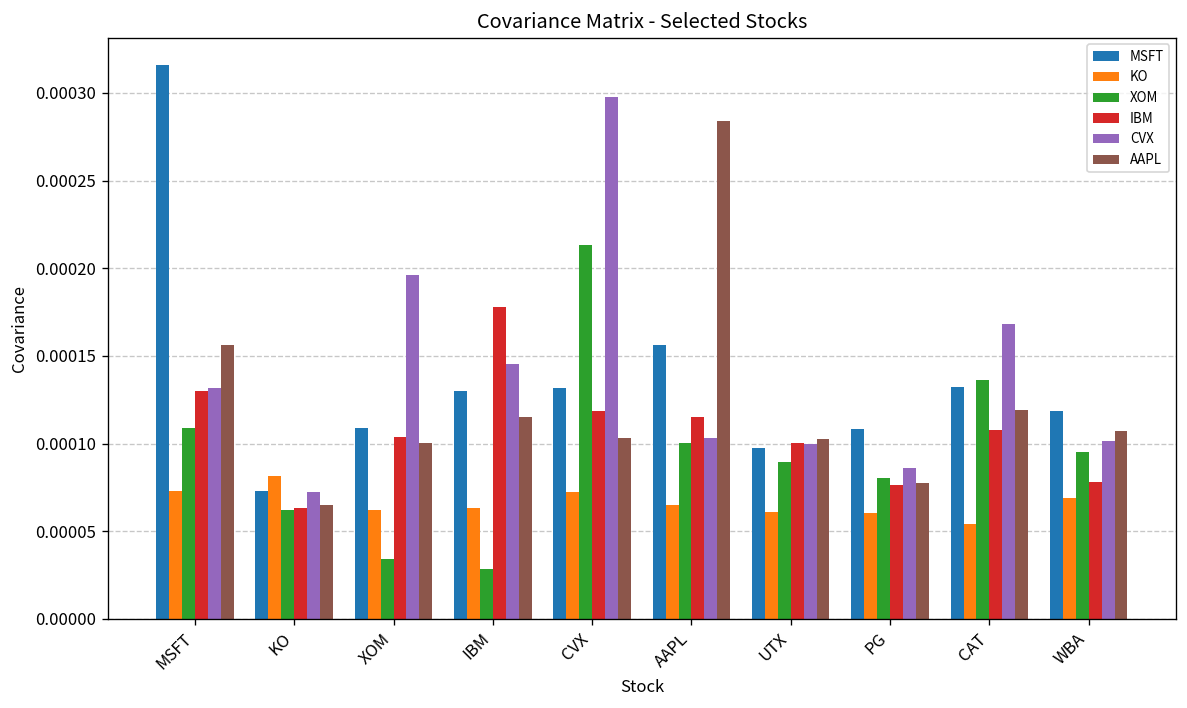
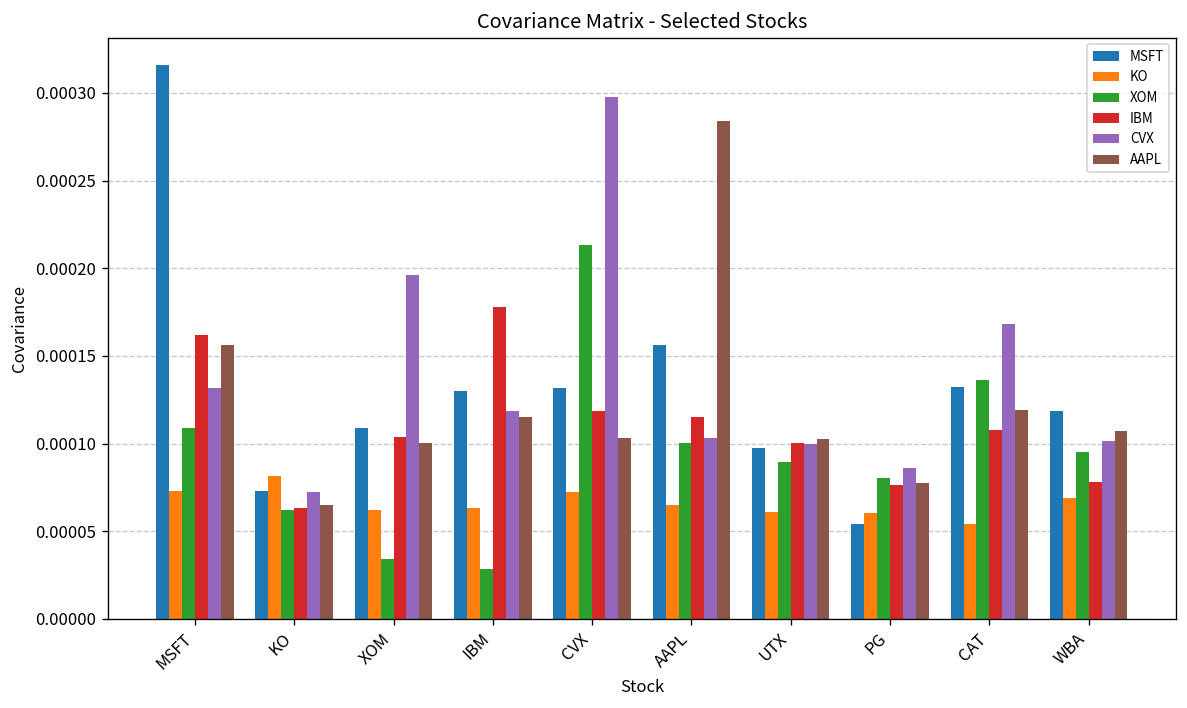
  {
    "MSFT": {
      "MSFT": 0.000316,
      "KO": 0.000073,
      "XOM": 0.000109,
      "IBM": 0.000130,
      "CVX": 0.000132,
      "AAPL": 0.000156,
      "UTX": 0.000098,
-     "PG": 0.000108,
+     "PG": 0.000054,
      "CAT": 0.000132,
      "WBA": 0.000119
    },
    "KO": {
      "MSFT": 0.000073,
      "KO": 0.000082,
      "XOM": 0.000062,
      "IBM": 0.000063,
      "CVX": 0.000072,
      "AAPL": 0.000065,
      "UTX": 0.000061,
      "PG": 0.000060,
      "CAT": 0.000054,
      "WBA": 0.000069
    },
    "XOM": {
      "MSFT": 0.000109,
      "KO": 0.000062,
      "XOM": 0.000034,
      "IBM": 0.000028,
      "CVX": 0.000213,
      "AAPL": 0.000100,
      "UTX": 0.000089,
      "PG": 0.000080,
      "CAT": 0.000136,
      "WBA": 0.000095
    },
    "IBM": {
-     "MSFT": 0.000130,
+     "MSFT": 0.000162,
      "KO": 0.000063,
      "XOM": 0.000104,
      "IBM": 0.000178,
      "CVX": 0.000118,
      "AAPL": 0.000115,
      "UTX": 0.000101,
      "PG": 0.000077,
      "CAT": 0.000108,
      "WBA": 0.000078
    },
    "CVX": {
      "MSFT": 0.000132,
      "KO": 0.000072,
      "XOM": 0.000196,
-     "IBM": 0.000145,
+     "IBM": 0.000118,
      "CVX": 0.000298,
      "AAPL": 0.000103,
      "UTX": 0.000100,
      "PG": 0.000086,
      "CAT": 0.000168,
      "WBA": 0.000101
    },
    "AAPL": {
      "MSFT": 0.000156,
      "KO": 0.000065,
      "XOM": 0.000100,
      "IBM": 0.000115,
      "CVX": 0.000103,
      "AAPL": 0.000284,
      "UTX": 0.000102,
      "PG": 0.000078,
      "CAT": 0.000119,
      "WBA": 0.000107
    }
  }
